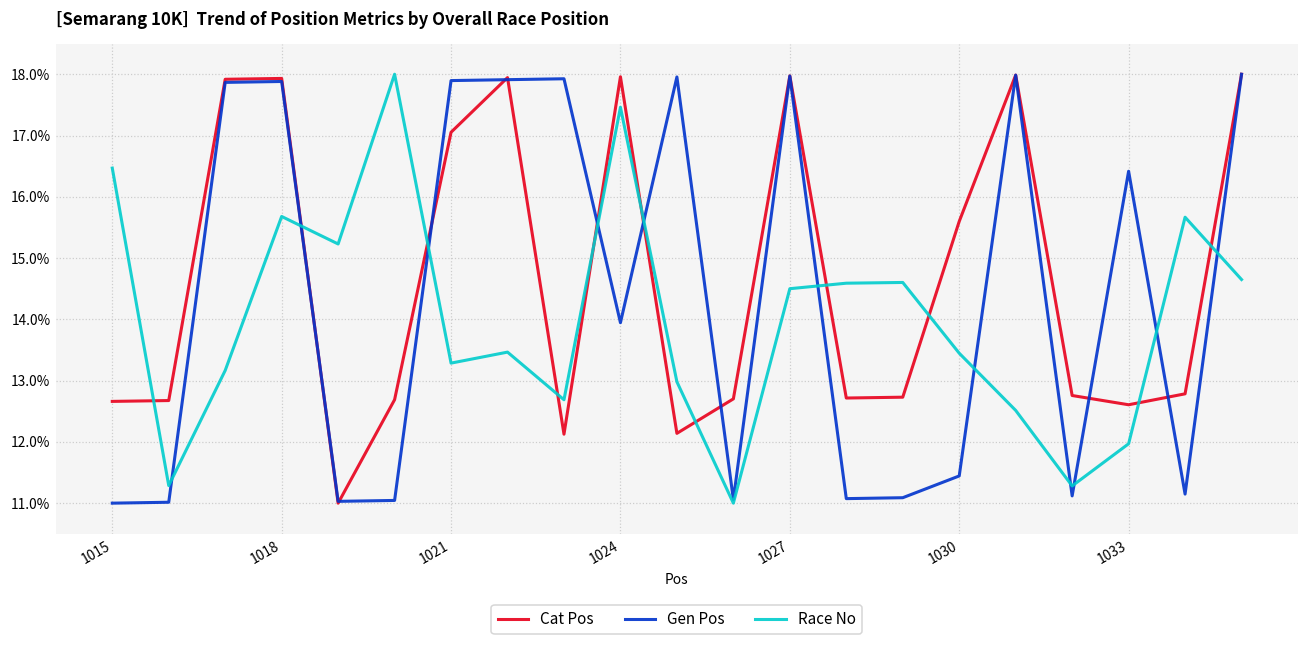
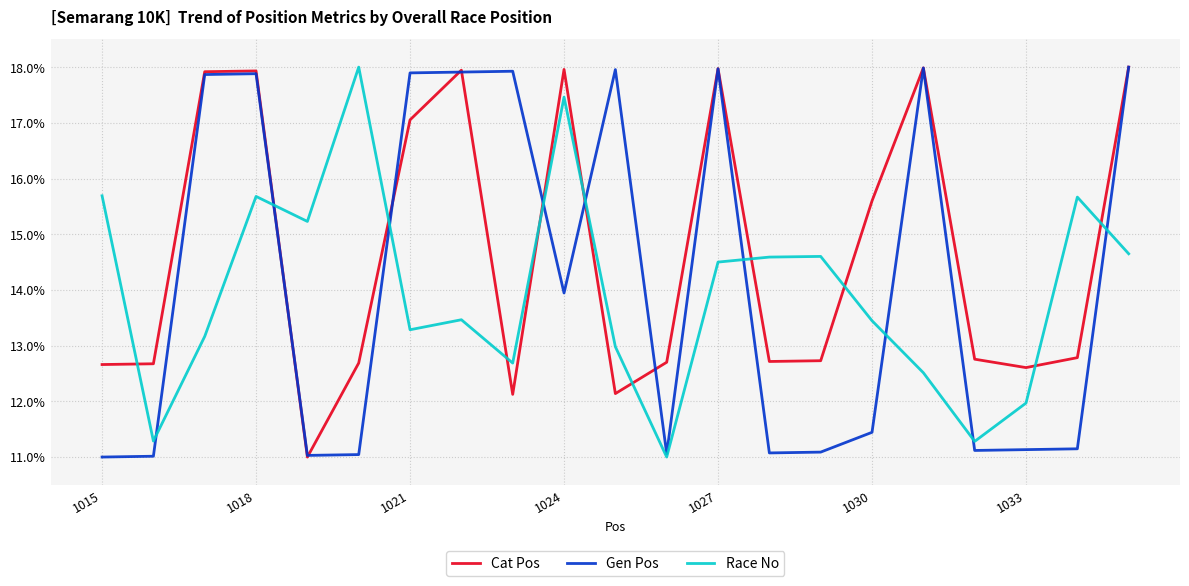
  {
    "Cat Pos": {
      "1015": "12.7%",
      "1018": "17.9%",
      "1021": "17.1%",
      "1024": "18.0%",
      "1030": "15.6%",
      "1033": "12.6%"
    },
    "Gen Pos": {
      "1015": "11.0%",
      "1018": "17.9%",
      "1021": "17.9%",
      "1024": "13.9%",
      "1030": "11.4%",
-     "1033": "16.4%"
+     "1033": "11.1%"
    },
    "Race No": {
-     "1015": "16.5%",
+     "1015": "15.7%",
      "1018": "15.7%",
      "1021": "13.3%",
      "1024": "17.5%",
      "1027": "14.5%",
      "1030": "13.4%",
      "1033": "12.0%"
    }
  }
